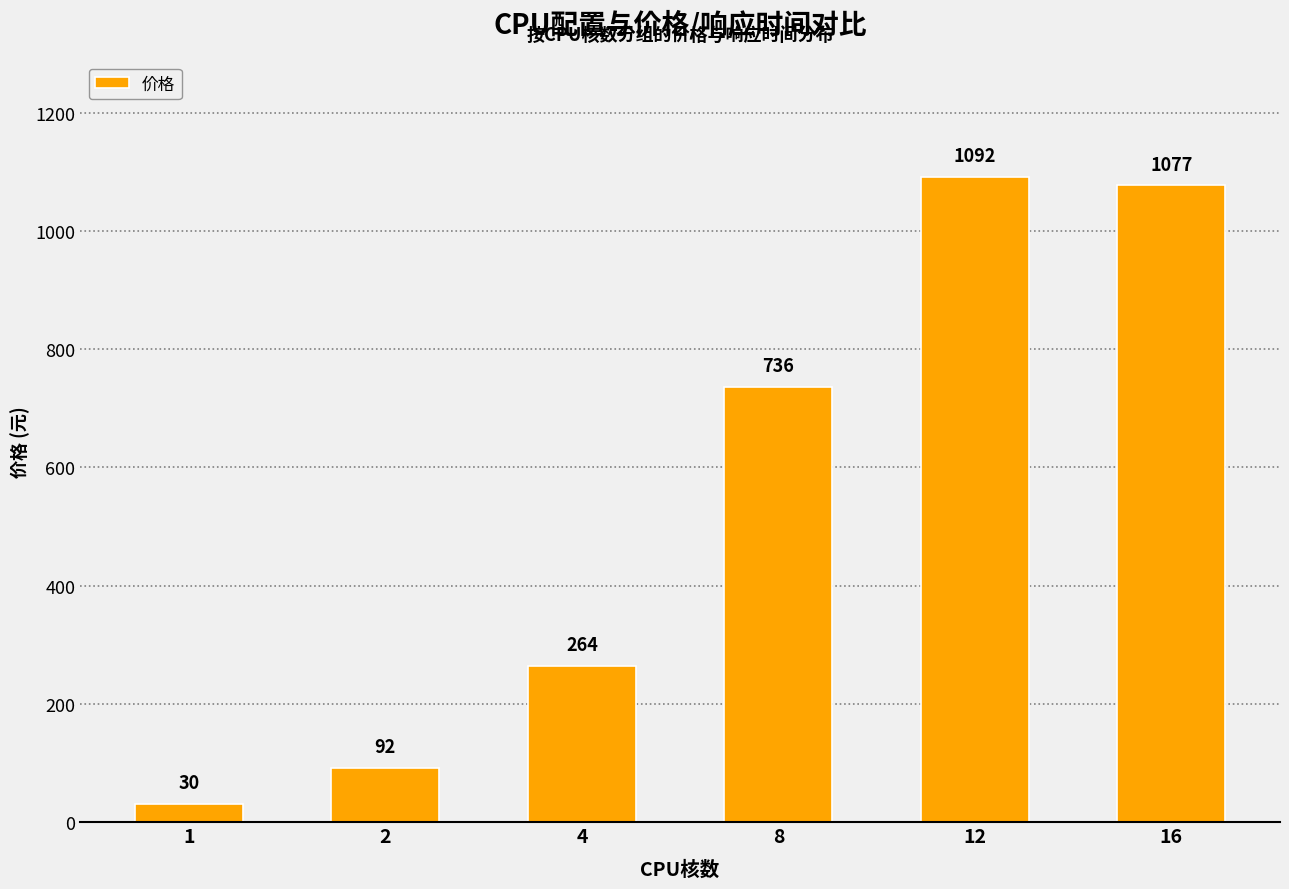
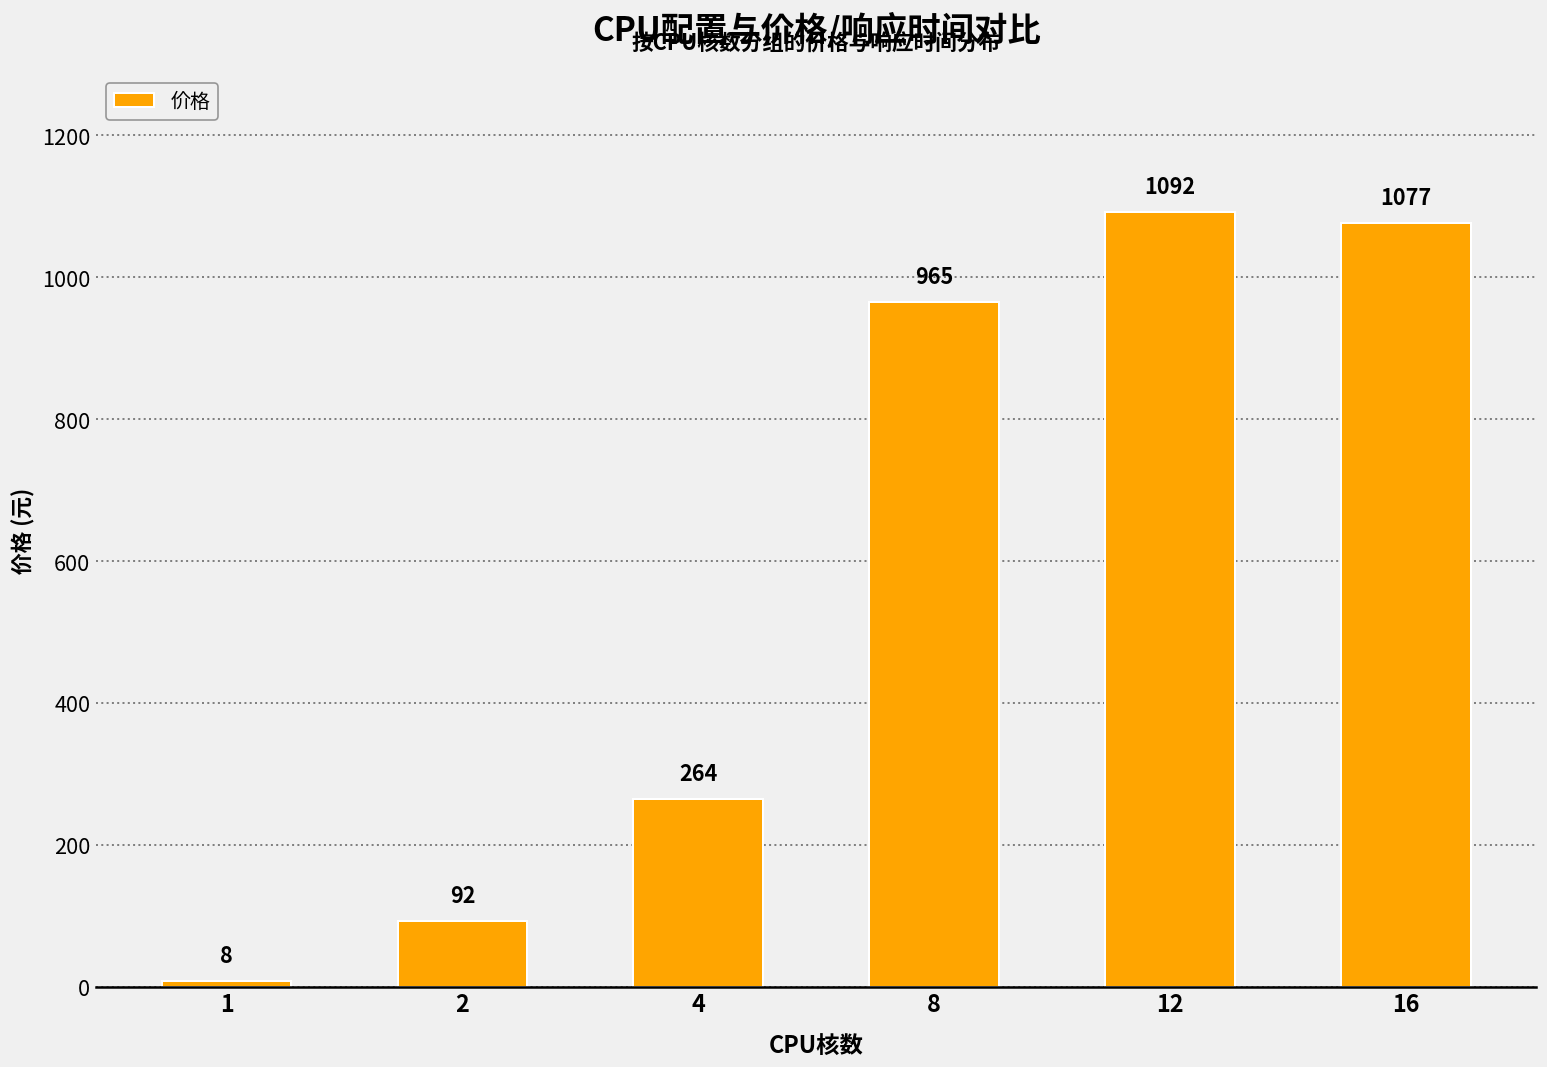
  {
-   "1": 30,
+   "1": 8,
    "2": 92,
    "4": 264,
-   "8": 736,
+   "8": 965,
    "12": 1092,
    "16": 1077
  }
